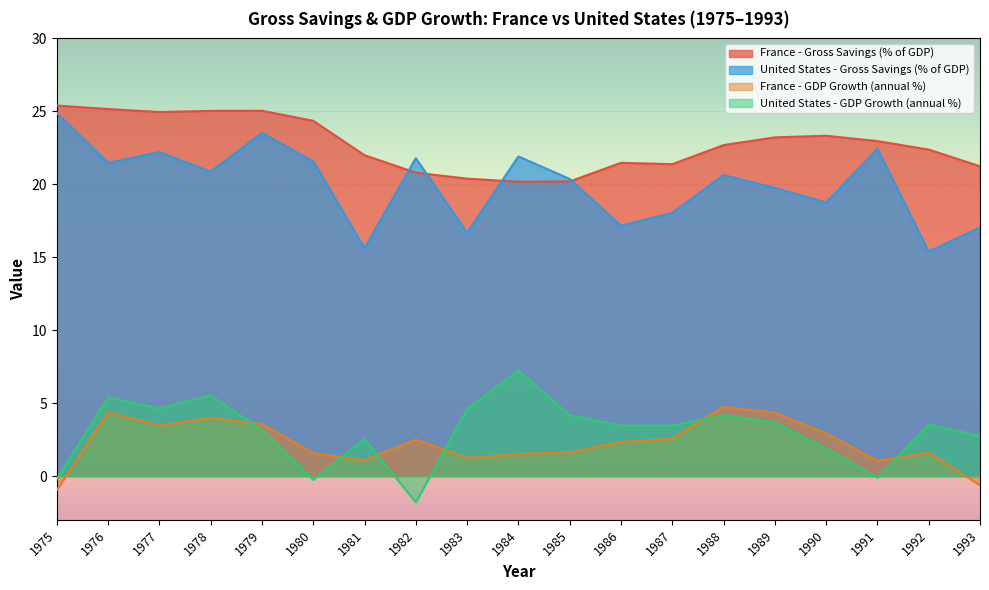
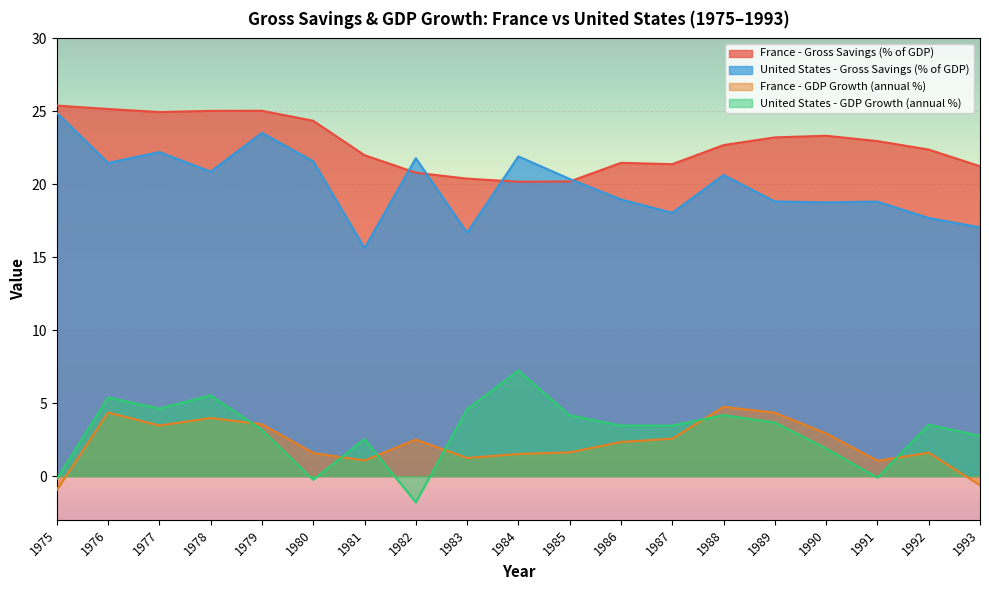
  {
    "United States - Gross Savings (% of GDP)": {
      "1975": 24.9,
      "1976": 21.5,
      "1977": 22.2,
      "1978": 20.9,
      "1979": 23.5,
      "1980": 21.6,
      "1981": 15.6,
      "1982": 21.8,
      "1983": 16.7,
      "1984": 21.9,
-     "1986": 17.2,
+     "1986": 19.0,
      "1987": 18.0,
      "1988": 20.6,
-     "1989": 19.7,
+     "1989": 18.8,
      "1990": 18.8,
-     "1991": 22.4,
-     "1992": 15.4,
+     "1991": 18.8,
+     "1992": 17.7,
      "1993": 17.1
    }
  }
